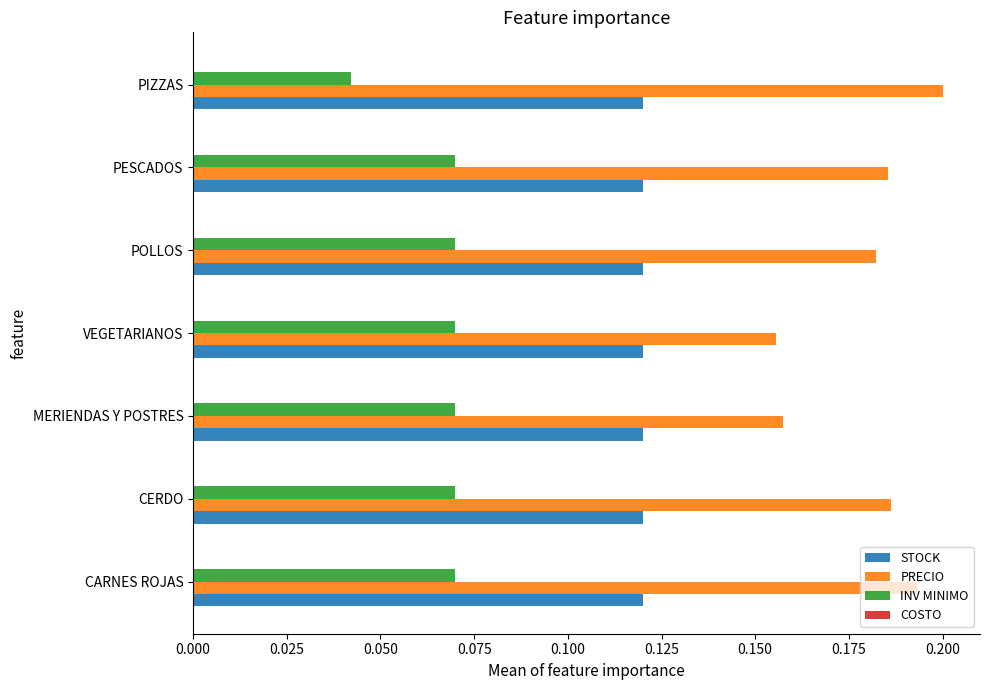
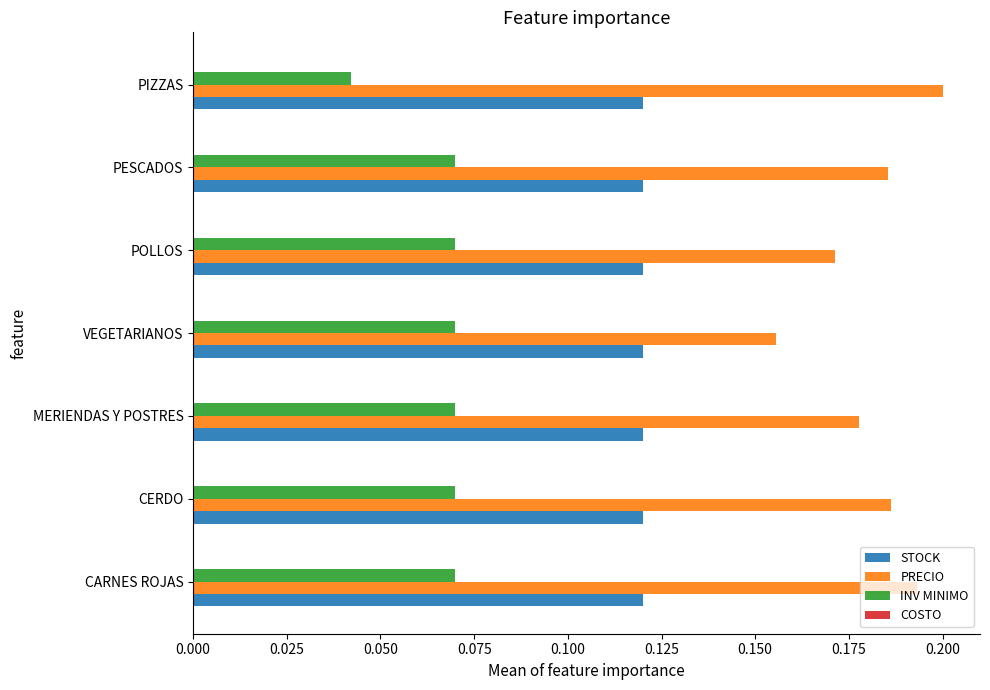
  {
    "STOCK": {
      "PIZZAS": 0.120,
      "PESCADOS": 0.120,
      "POLLOS": 0.120,
      "VEGETARIANOS": 0.120,
      "MERIENDAS Y POSTRES": 0.120,
      "CERDO": 0.120,
      "CARNES ROJAS": 0.120
    },
    "PRECIO": {
      "PIZZAS": 0.200,
      "PESCADOS": 0.186,
-     "POLLOS": 0.182,
+     "POLLOS": 0.171,
      "VEGETARIANOS": 0.156,
-     "MERIENDAS Y POSTRES": 0.158,
+     "MERIENDAS Y POSTRES": 0.178,
      "CERDO": 0.186
    },
    "INV MINIMO": {
      "PIZZAS": 0.042,
      "PESCADOS": 0.070,
      "POLLOS": 0.070,
      "VEGETARIANOS": 0.070,
      "MERIENDAS Y POSTRES": 0.070,
      "CERDO": 0.070,
      "CARNES ROJAS": 0.070
    },
    "COSTO": {
      "PIZZAS": 0.000,
      "PESCADOS": 0.000,
      "POLLOS": 0.000,
      "VEGETARIANOS": 0.000,
      "MERIENDAS Y POSTRES": 0.000,
      "CERDO": 0.000,
      "CARNES ROJAS": 0.000
    }
  }
